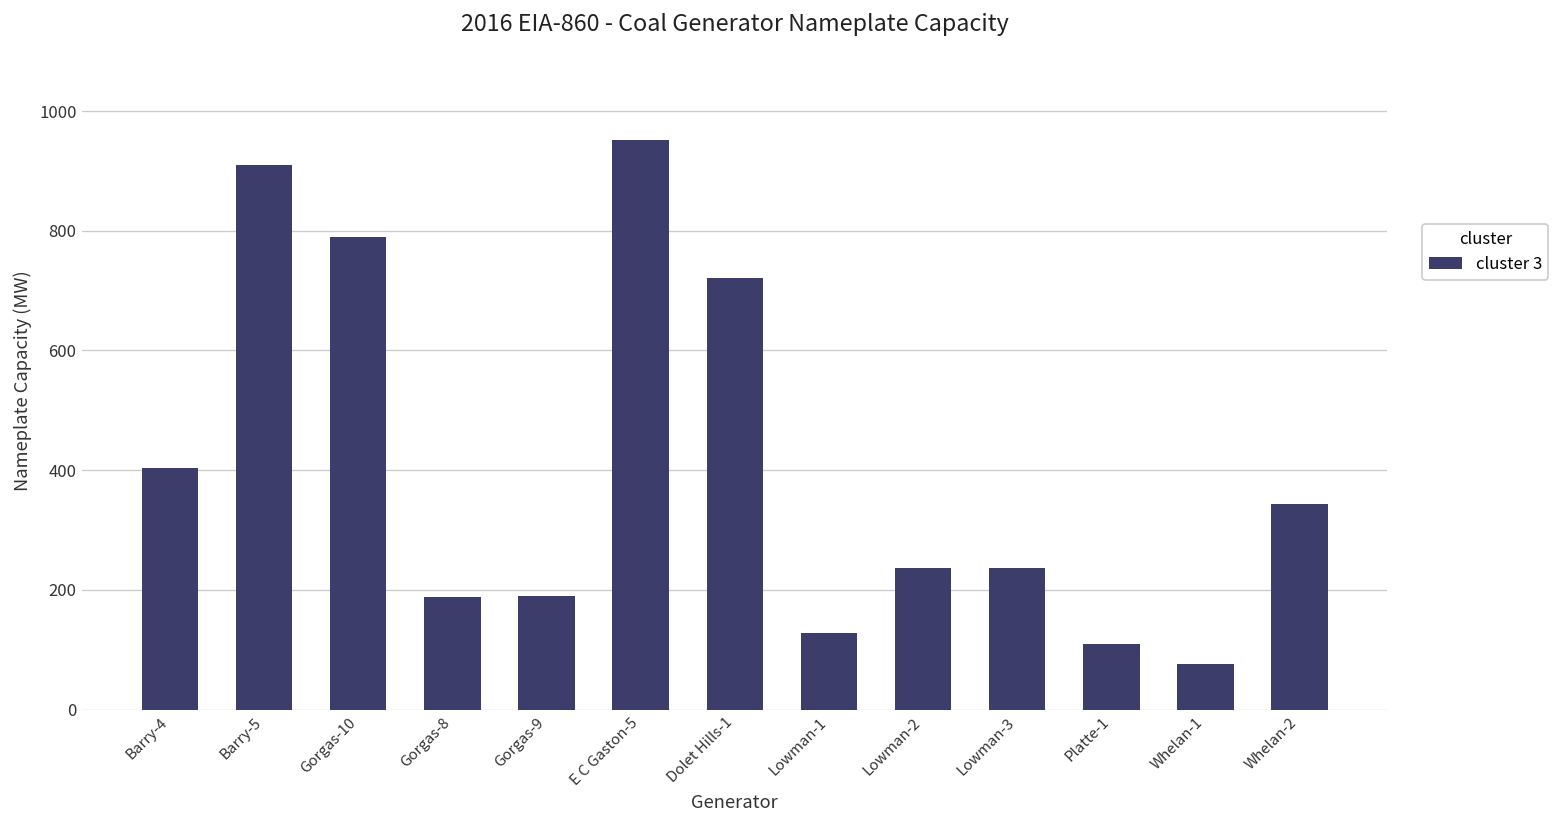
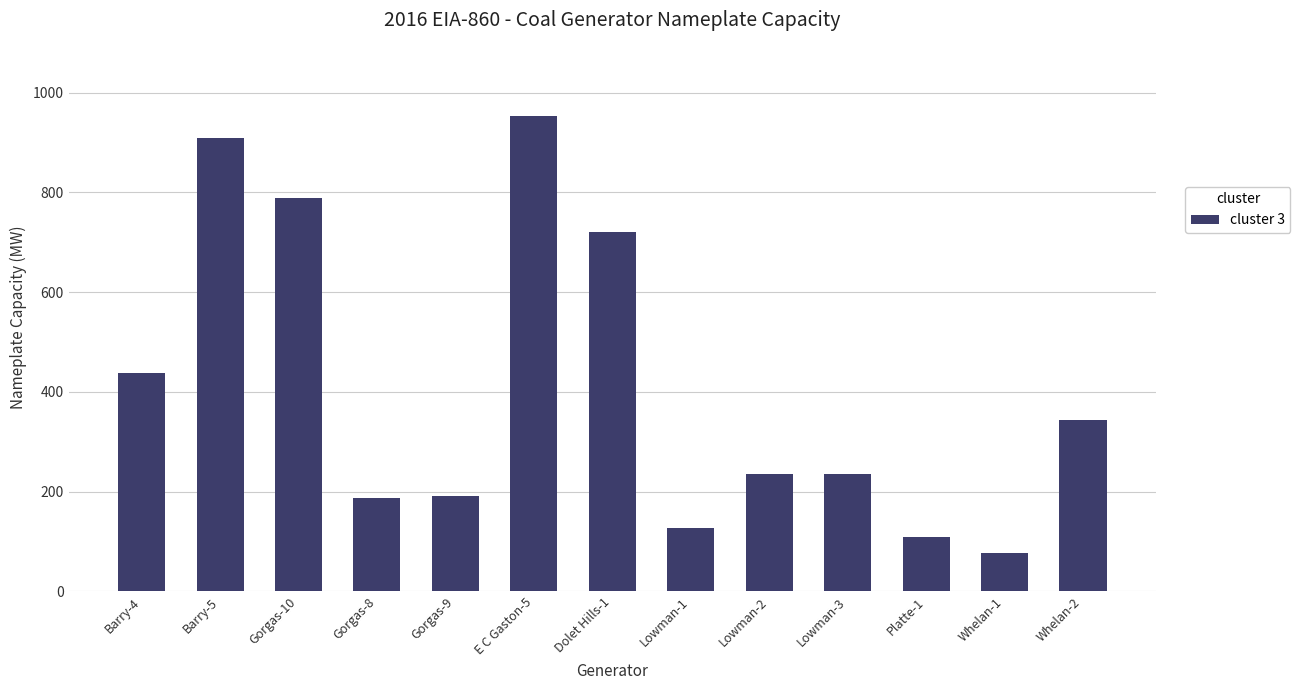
  {
-   "Barry-4": 400,
+   "Barry-4": 440,
    "Barry-5": 910,
    "Gorgas-10": 790,
    "Gorgas-8": 190,
    "Gorgas-9": 190,
    "E C Gaston-5": 950,
    "Dolet Hills-1": 720,
    "Lowman-1": 130,
    "Lowman-2": 240,
    "Lowman-3": 240,
    "Platte-1": 110,
    "Whelan-1": 80,
    "Whelan-2": 340
  }
